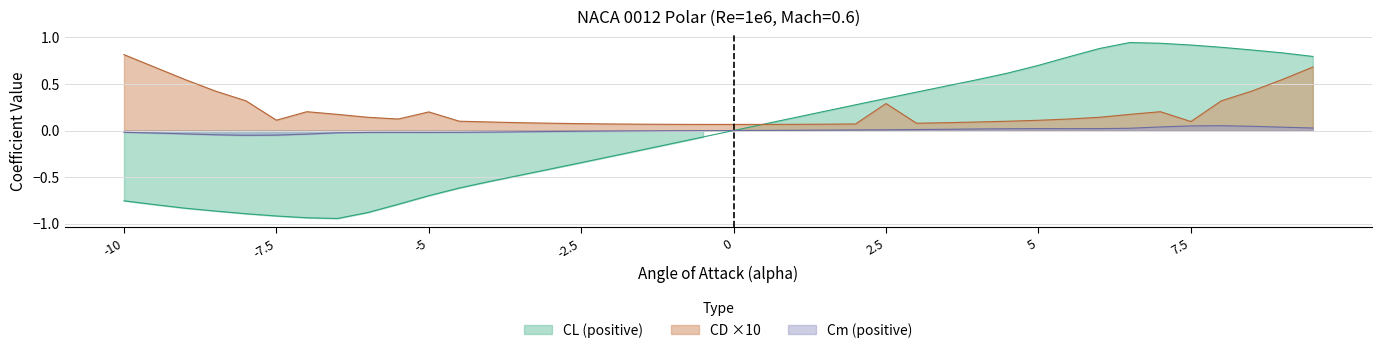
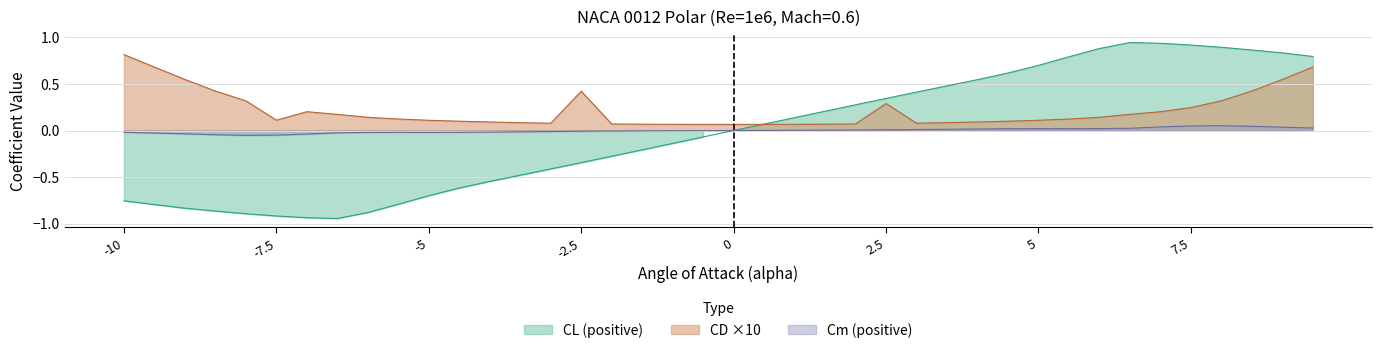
  {
    "CD ×10": {
      "-10": 0.8,
      "-7.5": 0.1,
-     "-5": 0.2,
-     "-2.5": 0.1,
+     "-5": 0.1,
+     "-2.5": 0.4,
      "0": 0.1,
      "2.5": 0.3,
      "5": 0.1,
-     "7.5": 0.1
+     "7.5": 0.2
    }
  }
